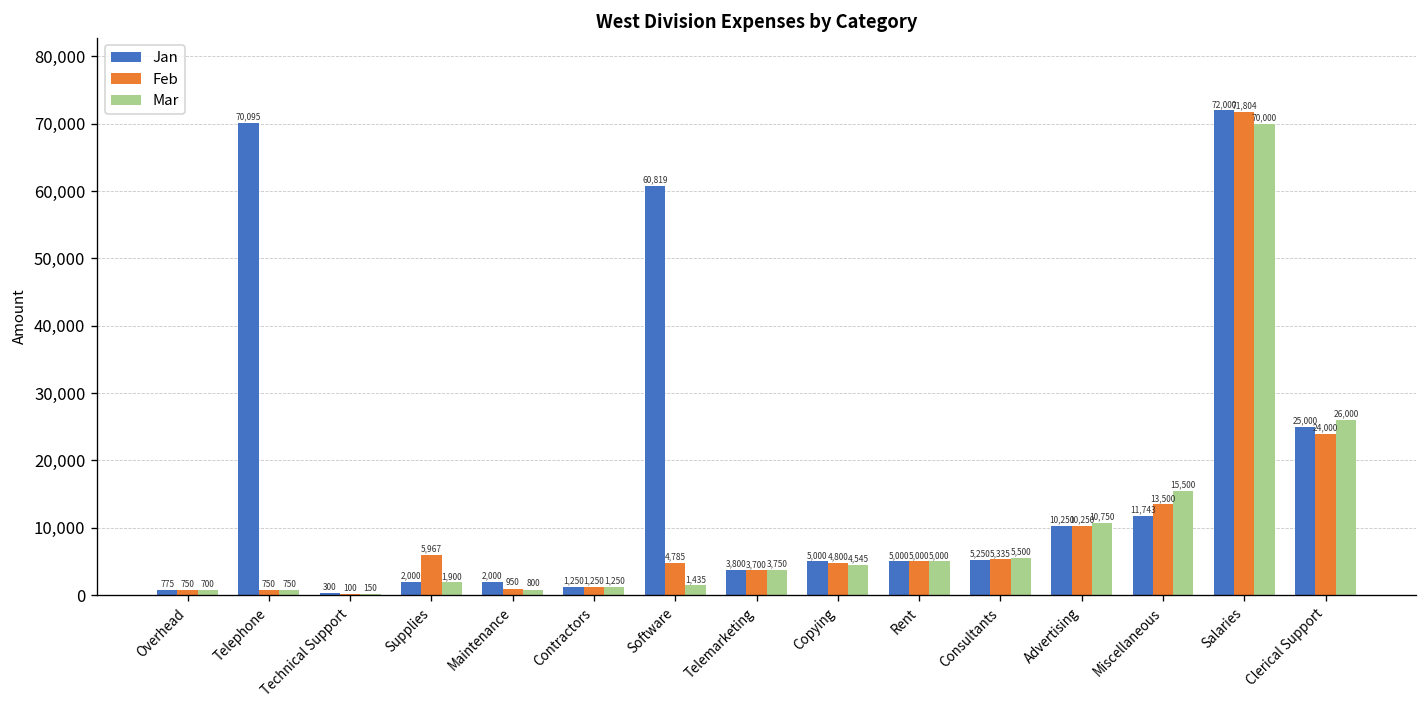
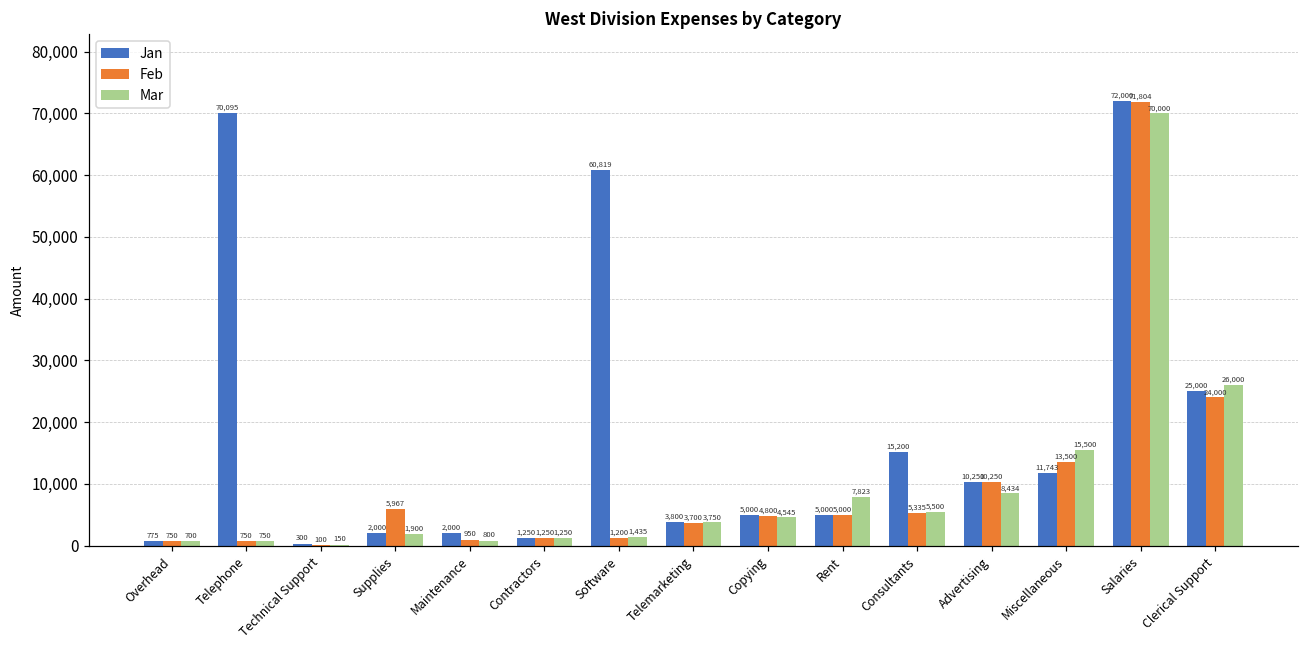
  {
    "Jan": {
      "Overhead": "775",
      "Telephone": "70,095",
      "Technical Support": "300",
      "Supplies": "2,000",
      "Maintenance": "2,000",
      "Contractors": "1,250",
      "Software": "60,819",
      "Telemarketing": "3,800",
      "Copying": "5,000",
      "Rent": "5,000",
-     "Consultants": "5,250",
+     "Consultants": "15,200",
      "Miscellaneous": "11,743",
      "Clerical Support": "25,000"
    },
    "Feb": {
      "Overhead": "750",
      "Telephone": "750",
      "Technical Support": "100",
      "Supplies": "5,967",
      "Maintenance": "950",
      "Contractors": "1,250",
-     "Software": "4,785",
+     "Software": "1,200",
      "Telemarketing": "3,700",
      "Copying": "4,800",
      "Rent": "5,000",
      "Consultants": "5,335",
      "Miscellaneous": "13,500",
      "Clerical Support": "24,000"
    },
    "Mar": {
      "Overhead": "700",
      "Telephone": "750",
      "Technical Support": "150",
      "Supplies": "1,900",
      "Maintenance": "800",
      "Contractors": "1,250",
      "Software": "1,435",
      "Telemarketing": "3,750",
      "Copying": "4,545",
-     "Rent": "5,000",
+     "Rent": "7,823",
      "Consultants": "5,500",
-     "Advertising": "10,750",
+     "Advertising": "8,434",
      "Miscellaneous": "15,500",
      "Salaries": "70,000",
      "Clerical Support": "26,000"
    }
  }
